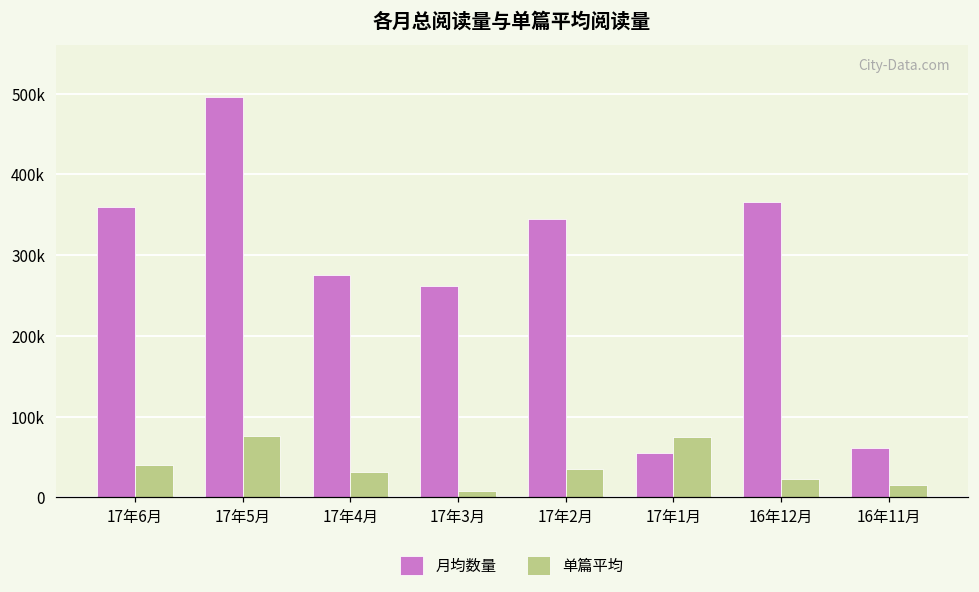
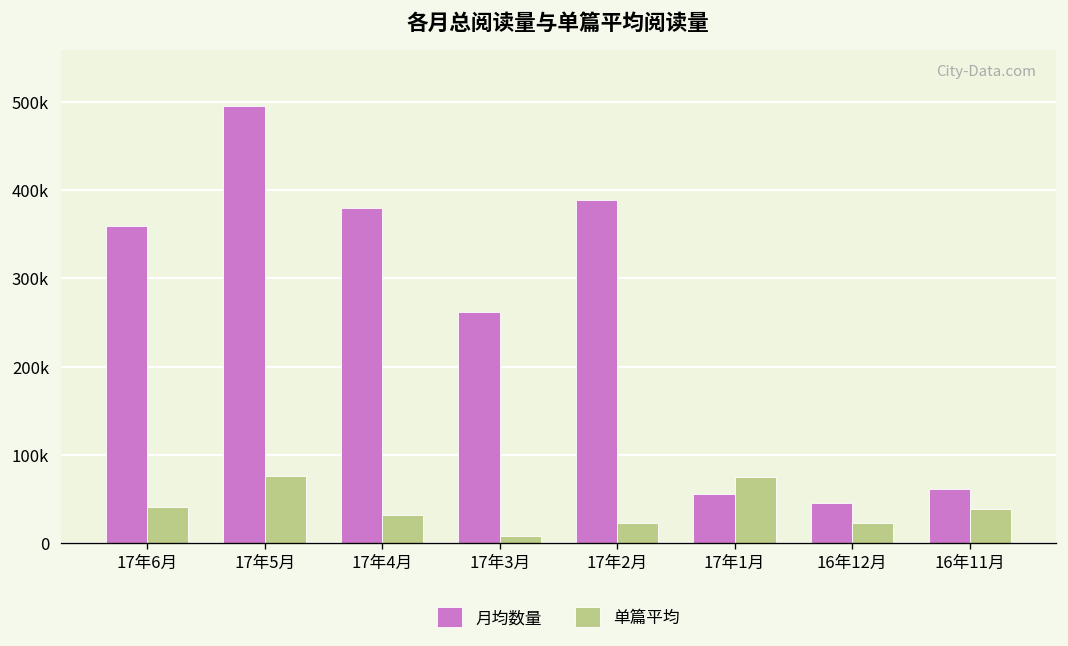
  {
    "月均数量": {
      "17年6月": 360000,
      "17年5月": 500000,
-     "17年4月": 270000,
+     "17年4月": 380000,
      "17年3月": 260000,
-     "17年2月": 350000,
+     "17年2月": 390000,
      "17年1月": 60000,
-     "16年12月": 370000,
+     "16年12月": 40000,
      "16年11月": 60000
    },
    "单篇平均": {
      "17年6月": 40000,
      "17年5月": 80000,
      "17年4月": 30000,
      "17年3月": 10000,
-     "17年2月": 30000,
+     "17年2月": 20000,
      "17年1月": 70000,
      "16年12月": 20000,
-     "16年11月": 20000
+     "16年11月": 40000
    }
  }
